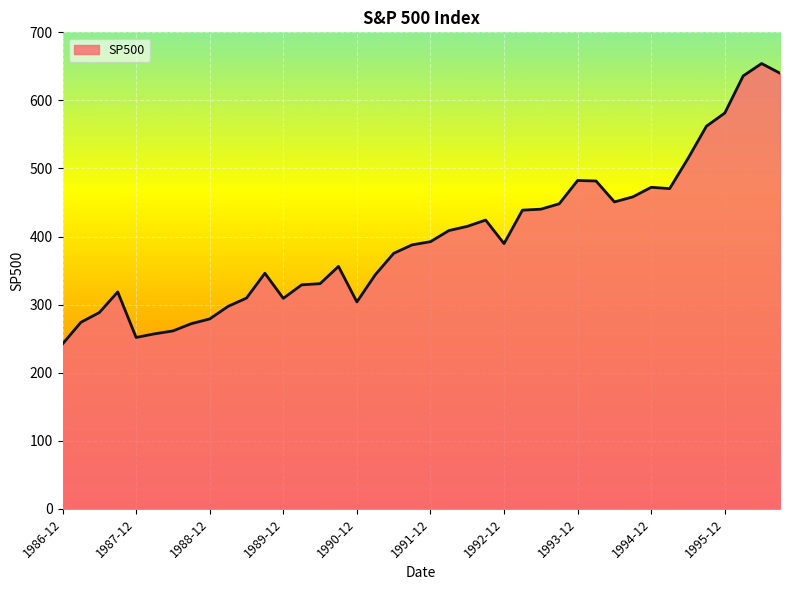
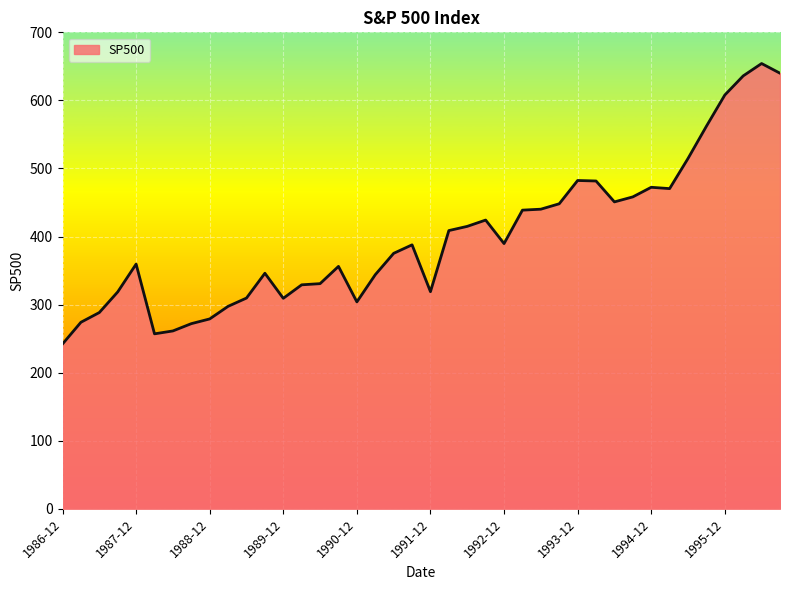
  {
    "1986-12": 240,
-   "1987-12": 250,
+   "1987-12": 360,
    "1988-12": 280,
    "1989-12": 310,
    "1990-12": 300,
-   "1991-12": 390,
+   "1991-12": 320,
    "1992-12": 390,
    "1993-12": 480,
    "1994-12": 470,
-   "1995-12": 580
+   "1995-12": 610
  }
